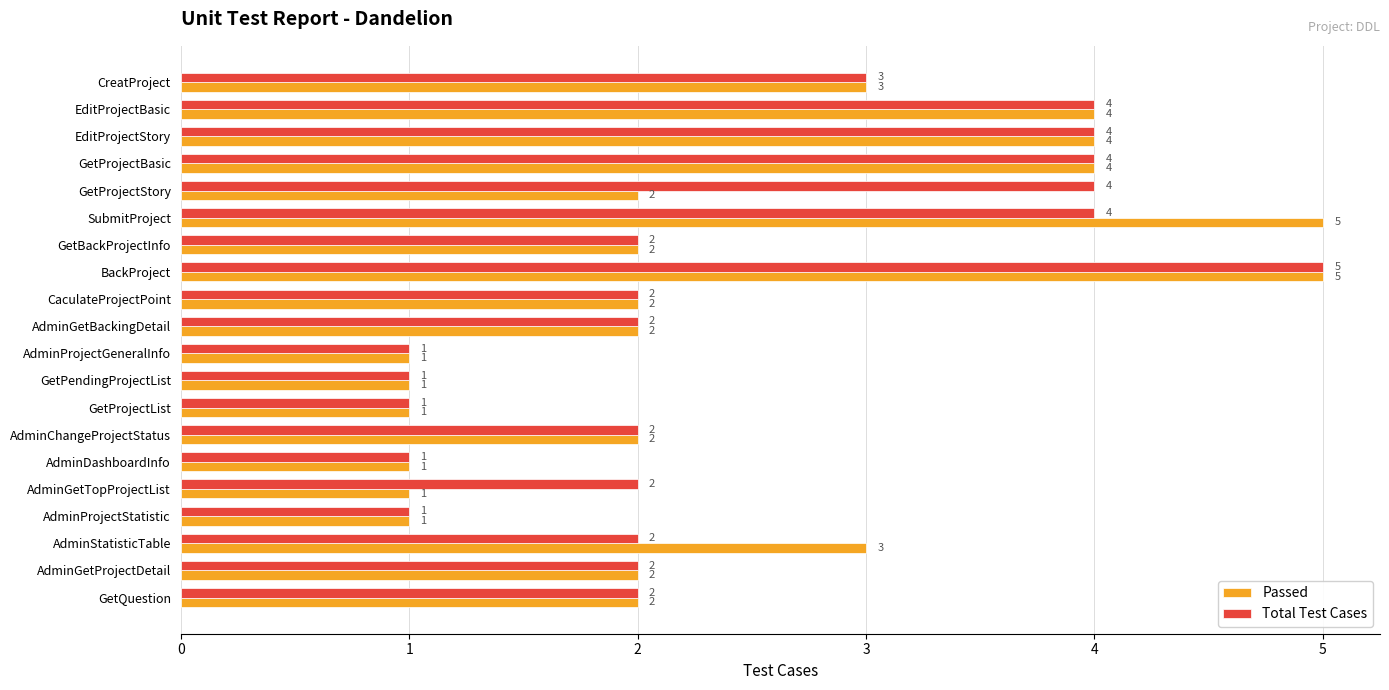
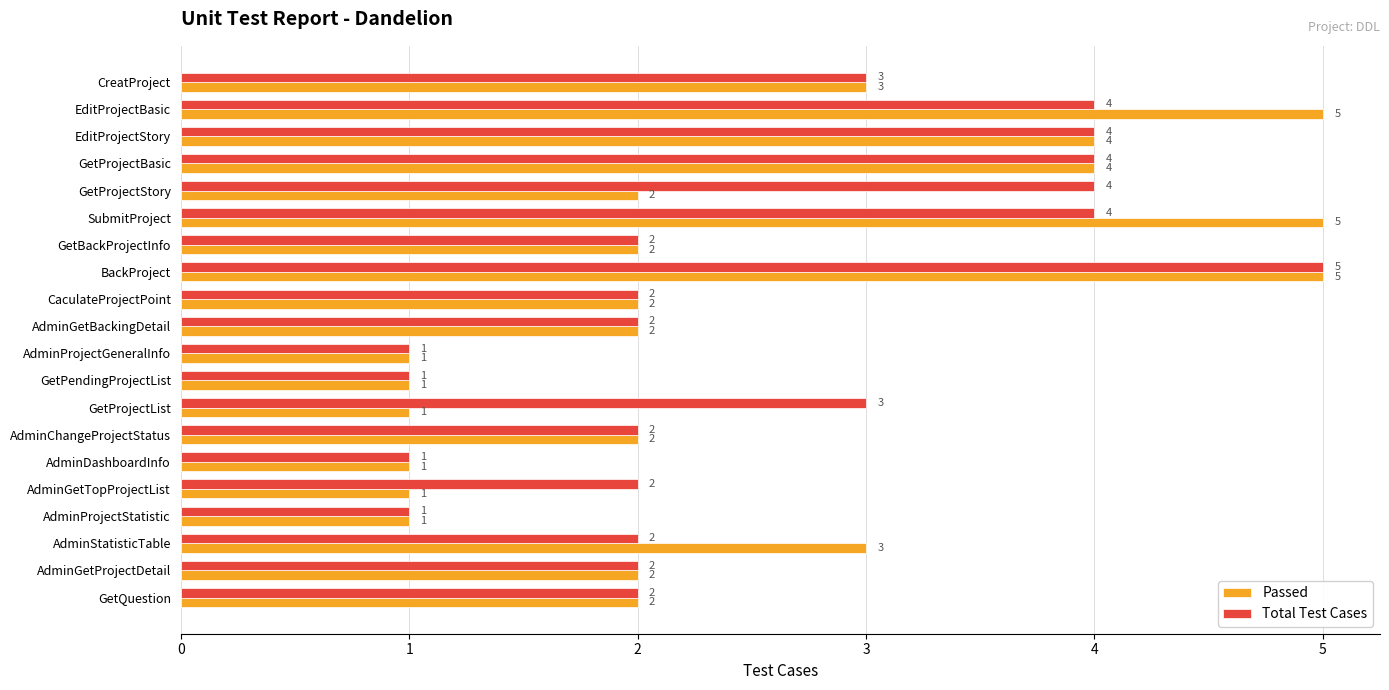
  {
    "Passed": {
      "CreatProject": 3,
-     "EditProjectBasic": 4,
+     "EditProjectBasic": 5,
      "EditProjectStory": 4,
      "GetProjectBasic": 4,
      "GetProjectStory": 2,
      "SubmitProject": 5,
      "GetBackProjectInfo": 2,
      "BackProject": 5,
      "CaculateProjectPoint": 2,
      "AdminGetBackingDetail": 2,
      "AdminProjectGeneralInfo": 1,
      "GetPendingProjectList": 1,
      "GetProjectList": 1,
      "AdminChangeProjectStatus": 2,
      "AdminDashboardInfo": 1,
      "AdminGetTopProjectList": 1,
      "AdminProjectStatistic": 1,
      "AdminStatisticTable": 3,
      "AdminGetProjectDetail": 2,
      "GetQuestion": 2
    },
    "Total Test Cases": {
      "CreatProject": 3,
      "EditProjectBasic": 4,
      "EditProjectStory": 4,
      "GetProjectBasic": 4,
      "GetProjectStory": 4,
      "SubmitProject": 4,
      "GetBackProjectInfo": 2,
      "BackProject": 5,
      "CaculateProjectPoint": 2,
      "AdminGetBackingDetail": 2,
      "AdminProjectGeneralInfo": 1,
      "GetPendingProjectList": 1,
-     "GetProjectList": 1,
+     "GetProjectList": 3,
      "AdminChangeProjectStatus": 2,
      "AdminDashboardInfo": 1,
      "AdminGetTopProjectList": 2,
      "AdminProjectStatistic": 1,
      "AdminStatisticTable": 2,
      "AdminGetProjectDetail": 2,
      "GetQuestion": 2
    }
  }
